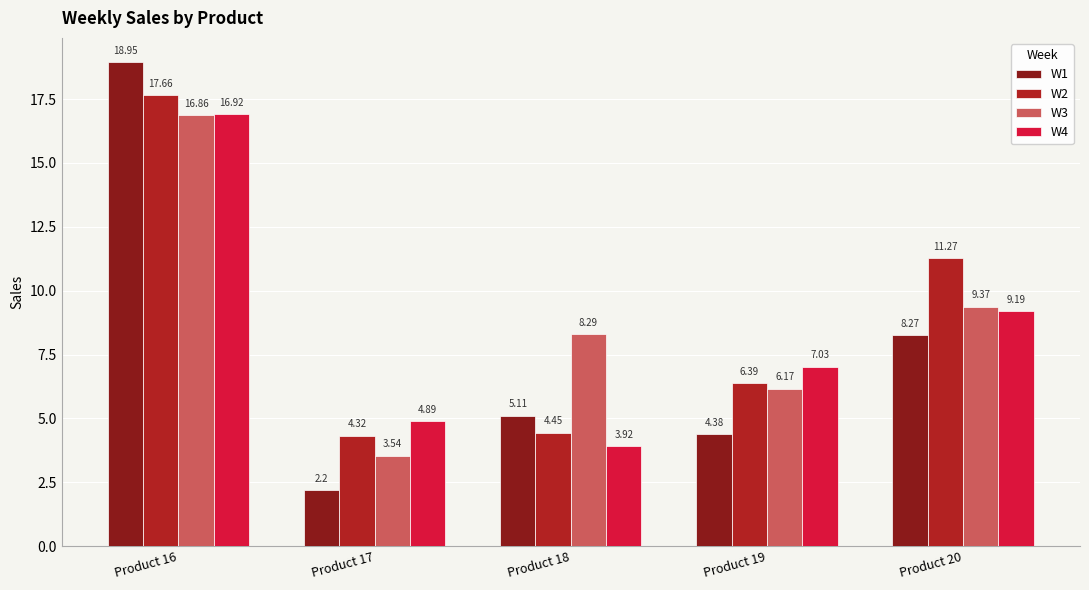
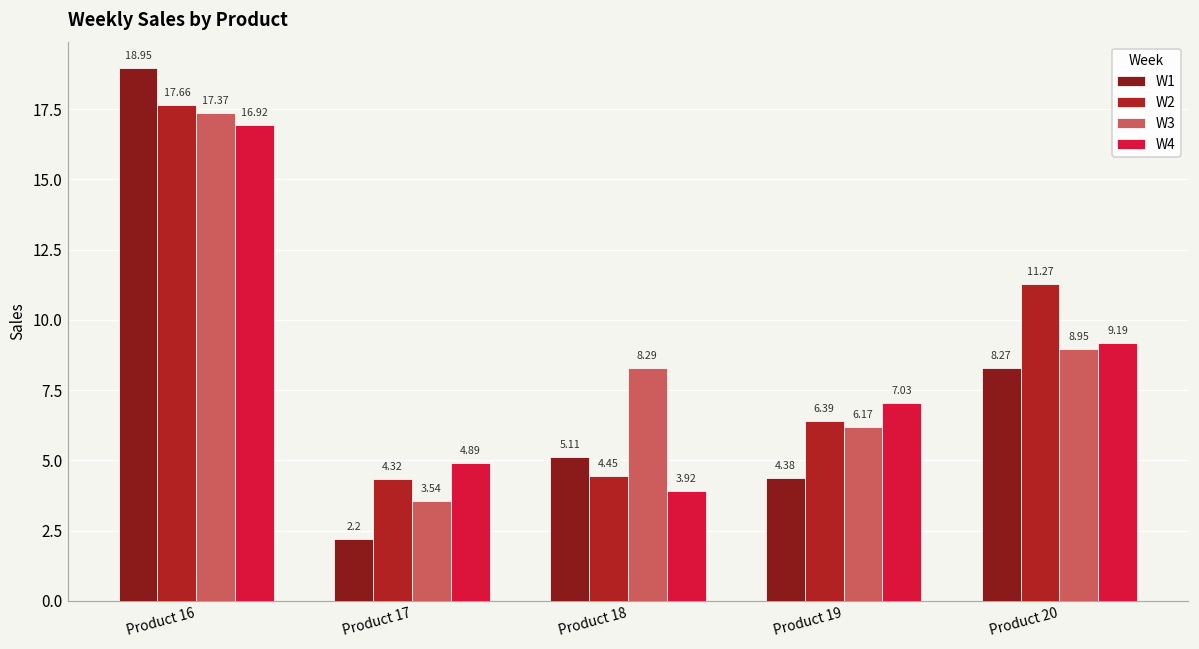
  {
    "W3": {
-     "Product 16": 16.86,
+     "Product 16": 17.37,
      "Product 17": 3.54,
      "Product 18": 8.29,
      "Product 19": 6.17,
-     "Product 20": 9.37
+     "Product 20": 8.95
    }
  }
